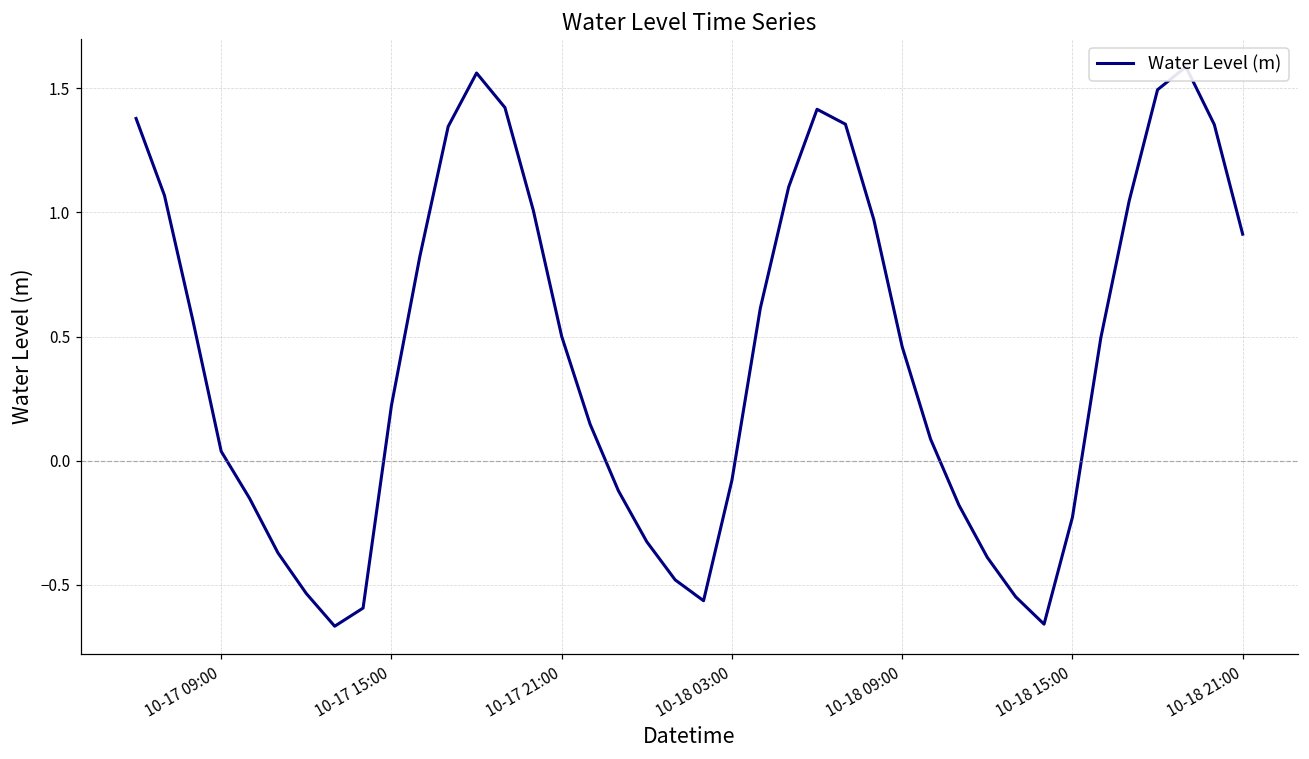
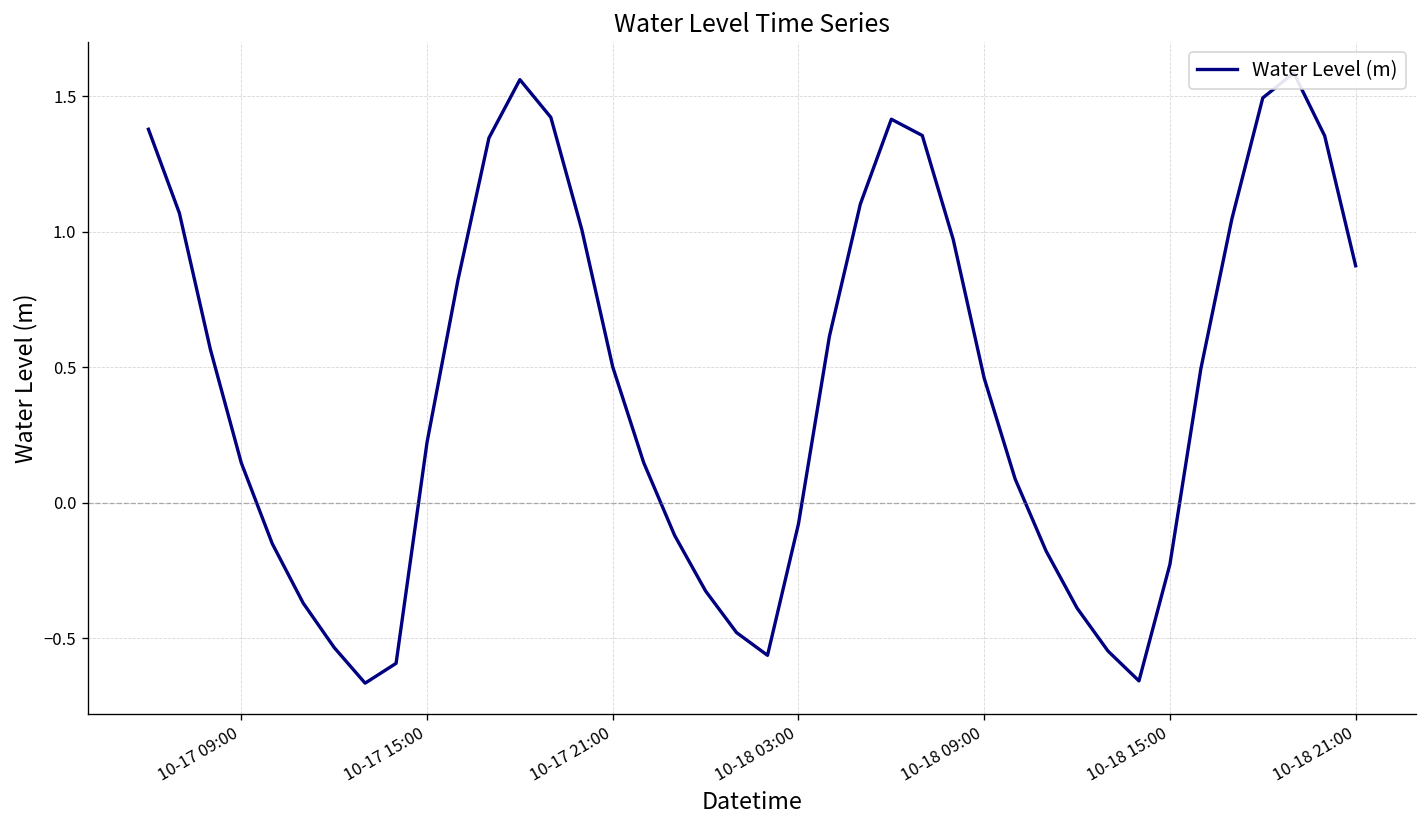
  {
-   "10-17 09:00": 0.04,
+   "10-17 09:00": 0.15,
    "10-17 15:00": 0.22,
    "10-17 21:00": 0.50,
    "10-18 03:00": -0.08,
    "10-18 09:00": 0.46,
    "10-18 15:00": -0.23,
-   "10-18 21:00": 0.91
+   "10-18 21:00": 0.87
  }
